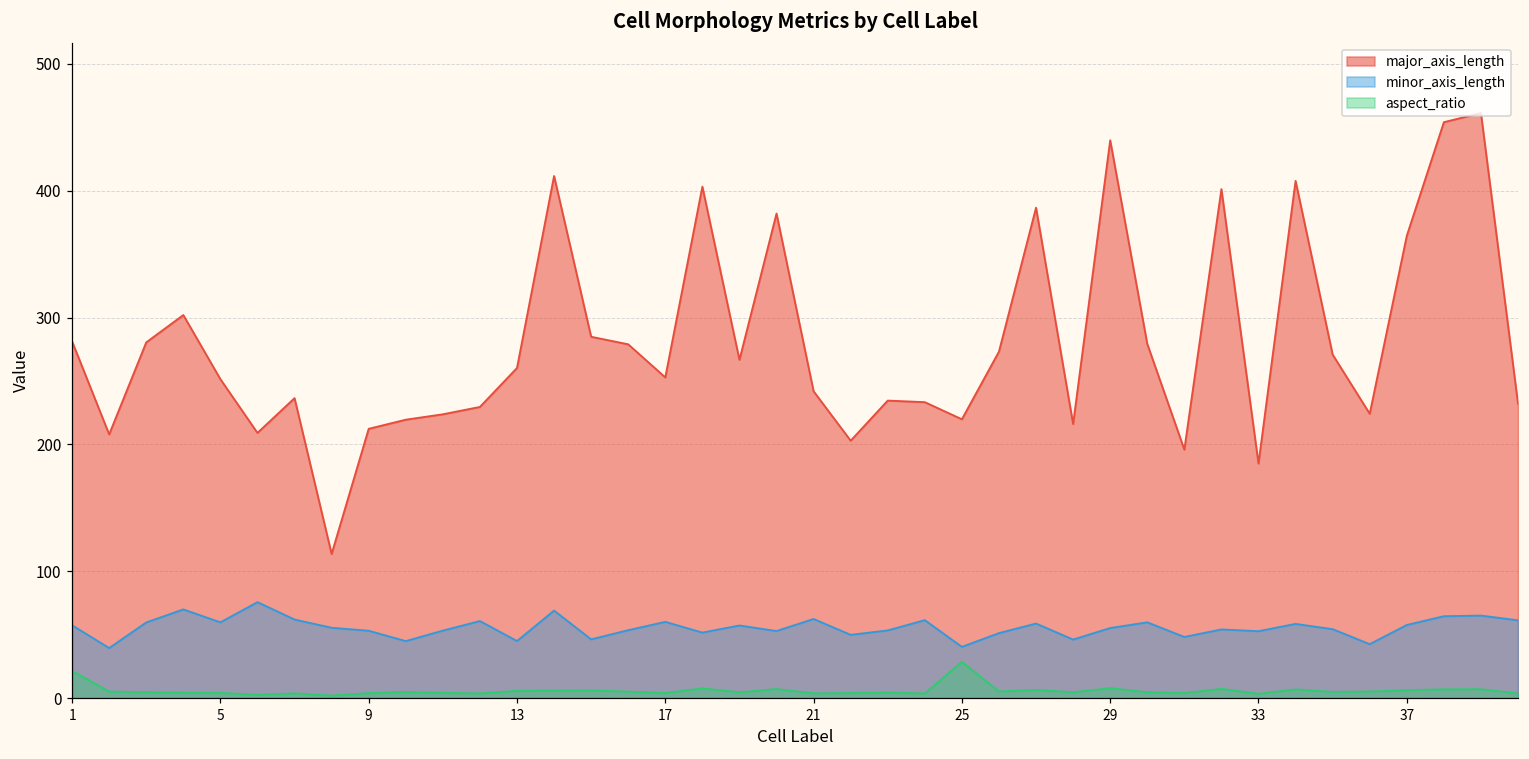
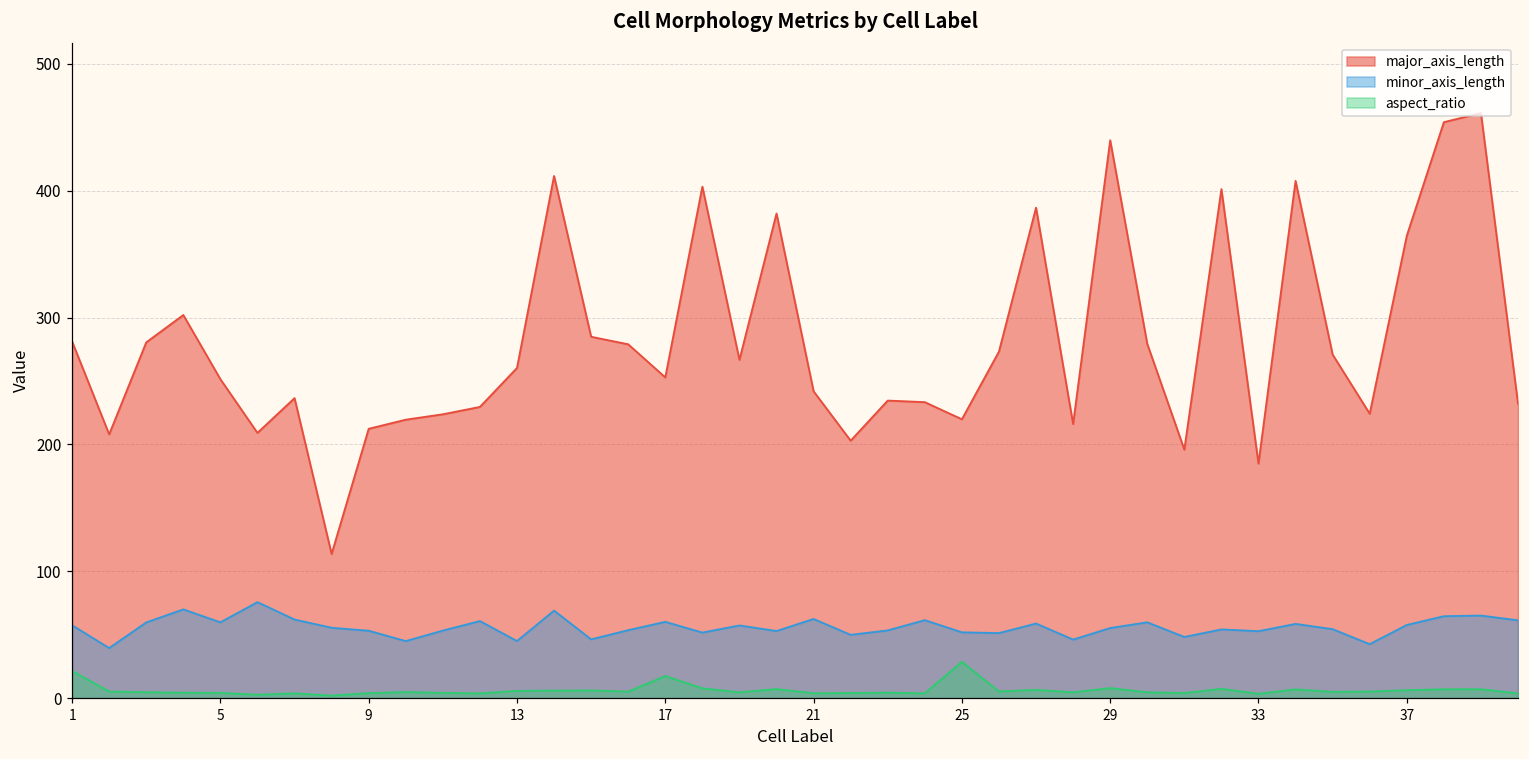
  {
    "major_axis_length": {
      "1": 281,
      "5": 251,
      "9": 212,
      "13": 260,
      "17": 253,
      "21": 242,
      "25": 220,
      "29": 440,
      "33": 185,
      "37": 364
    },
    "minor_axis_length": {
      "1": 57,
      "5": 60,
      "9": 53,
      "13": 45,
      "17": 60,
      "21": 62,
-     "25": 40,
+     "25": 52,
      "29": 55,
      "33": 53,
      "37": 58
    },
    "aspect_ratio": {
      "1": 21,
      "5": 4,
      "9": 4,
      "13": 6,
-     "17": 4,
+     "17": 17,
      "21": 4,
      "25": 29,
      "29": 8,
      "33": 4,
      "37": 6
    }
  }
